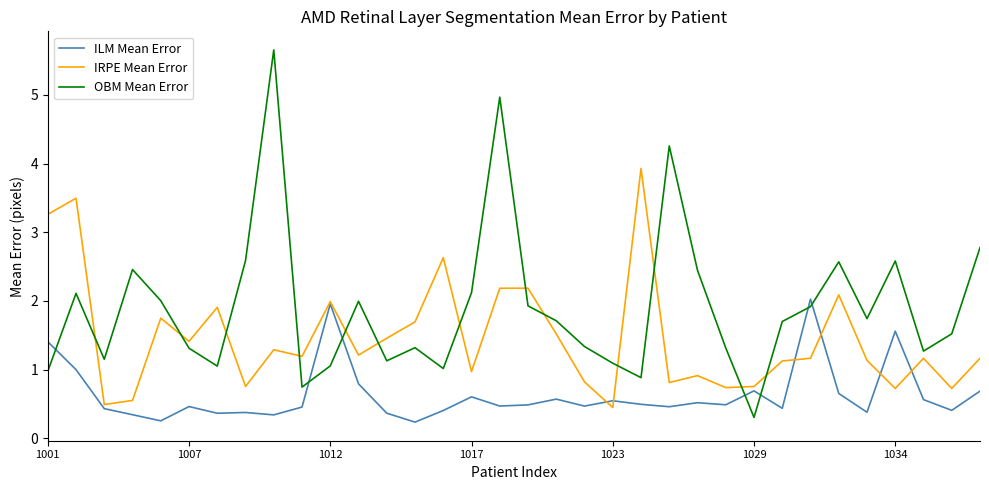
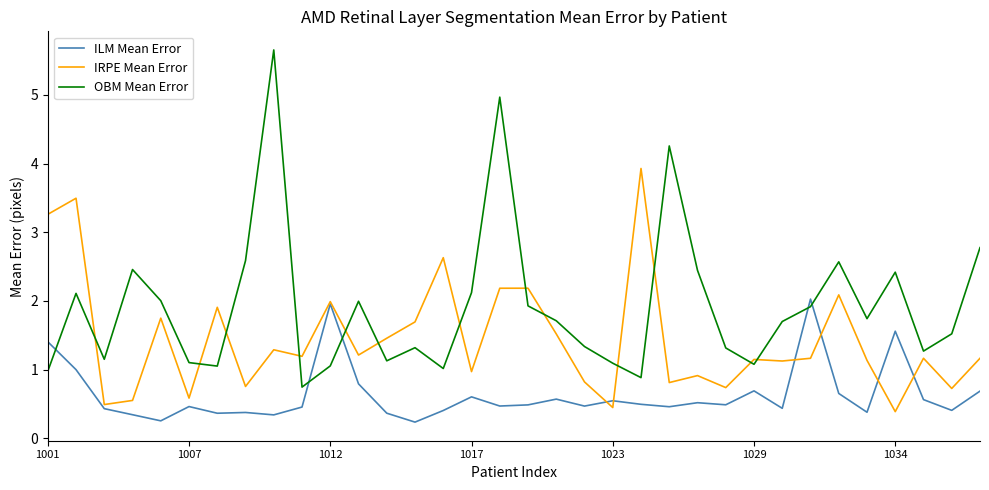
  {
    "ILM Mean Error": {
      "1001": 1.4,
      "1007": 0.5,
      "1017": 0.6,
      "1023": 0.5,
      "1029": 0.7,
      "1034": 1.6
    },
    "IRPE Mean Error": {
      "1001": 3.3,
-     "1007": 1.4,
+     "1007": 0.6,
      "1017": 1.0,
      "1023": 0.4,
-     "1029": 0.8,
-     "1034": 0.7
+     "1029": 1.1,
+     "1034": 0.4
    },
    "OBM Mean Error": {
      "1001": 1.0,
-     "1007": 1.3,
+     "1007": 1.1,
      "1012": 1.1,
      "1017": 2.1,
      "1023": 1.1,
-     "1029": 0.3,
-     "1034": 2.6
+     "1029": 1.1,
+     "1034": 2.4
    }
  }
